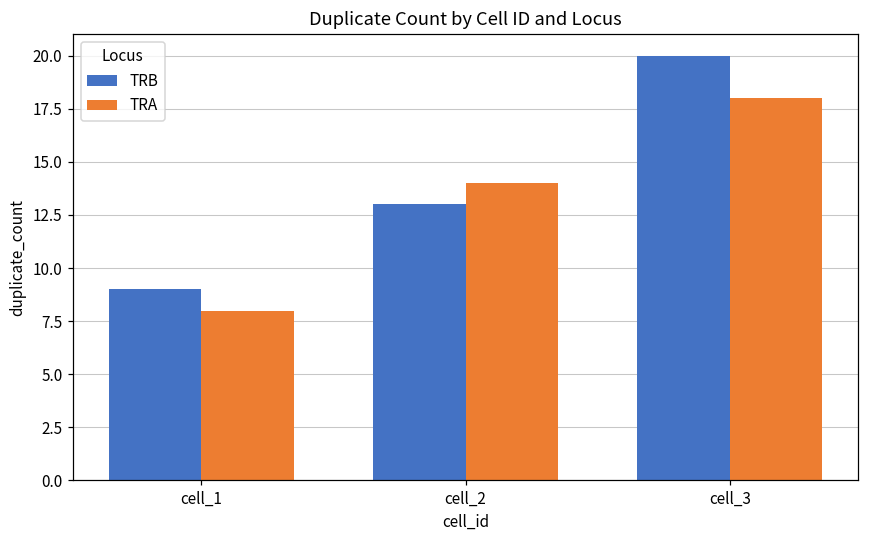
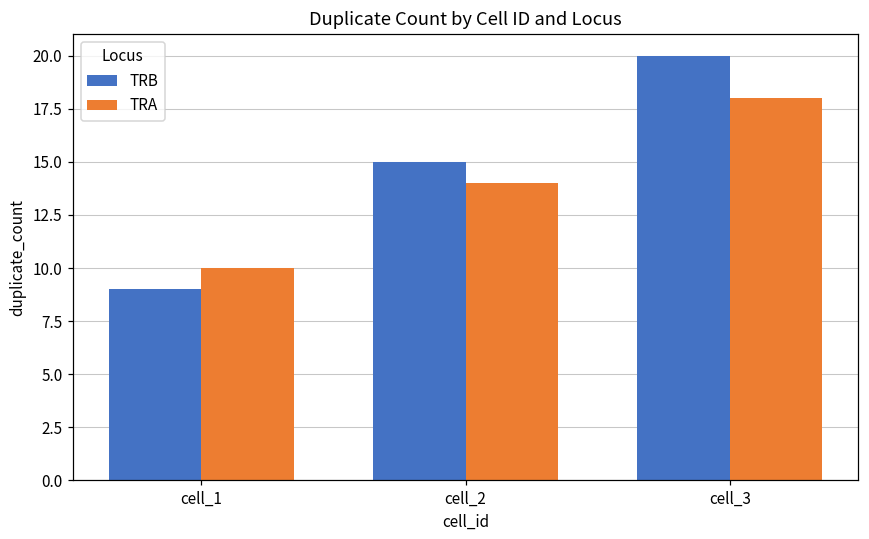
  {
    "TRB": {
      "cell_1": 9,
-     "cell_2": 13,
+     "cell_2": 15,
      "cell_3": 20
    },
    "TRA": {
-     "cell_1": 8,
+     "cell_1": 10,
      "cell_2": 14,
      "cell_3": 18
    }
  }
